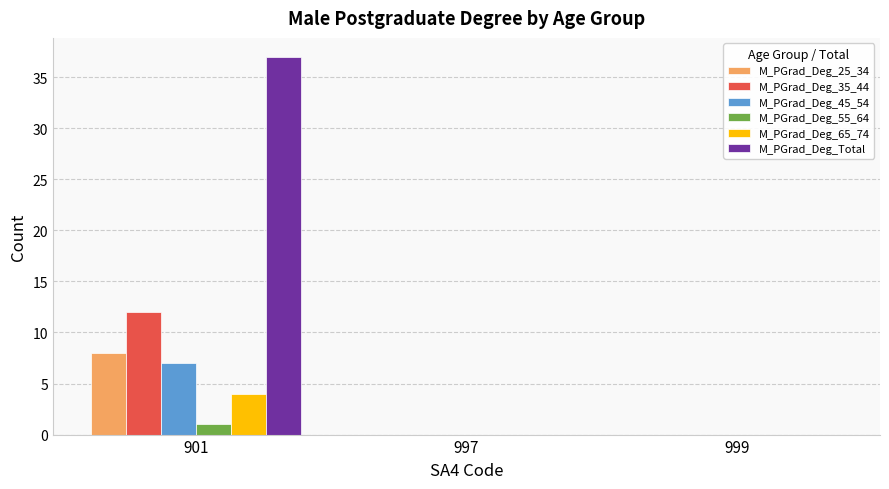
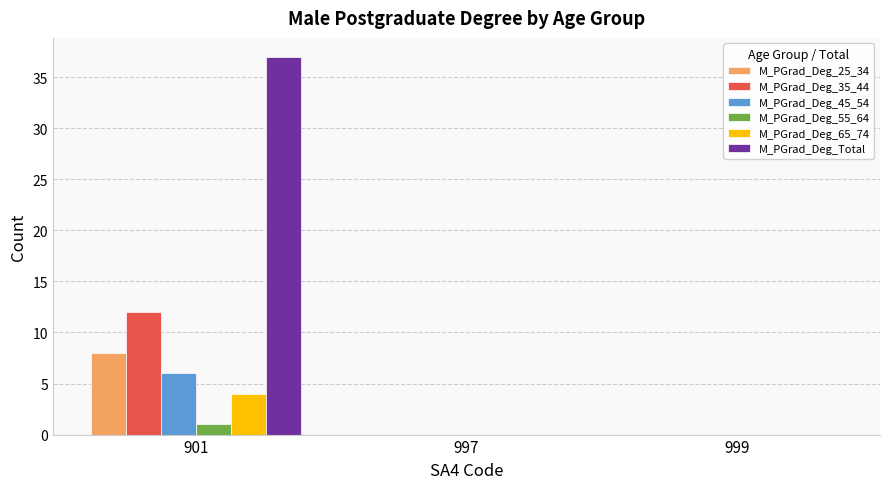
  {
    "M_PGrad_Deg_25_34": {
      "901": 8,
      "997": 0,
      "999": 0
    },
    "M_PGrad_Deg_35_44": {
      "901": 12,
      "997": 0,
      "999": 0
    },
    "M_PGrad_Deg_45_54": {
-     "901": 7,
+     "901": 6,
      "997": 0,
      "999": 0
    },
    "M_PGrad_Deg_55_64": {
      "901": 1,
      "997": 0,
      "999": 0
    },
    "M_PGrad_Deg_65_74": {
      "901": 4,
      "997": 0,
      "999": 0
    },
    "M_PGrad_Deg_Total": {
      "901": 37,
      "997": 0,
      "999": 0
    }
  }
